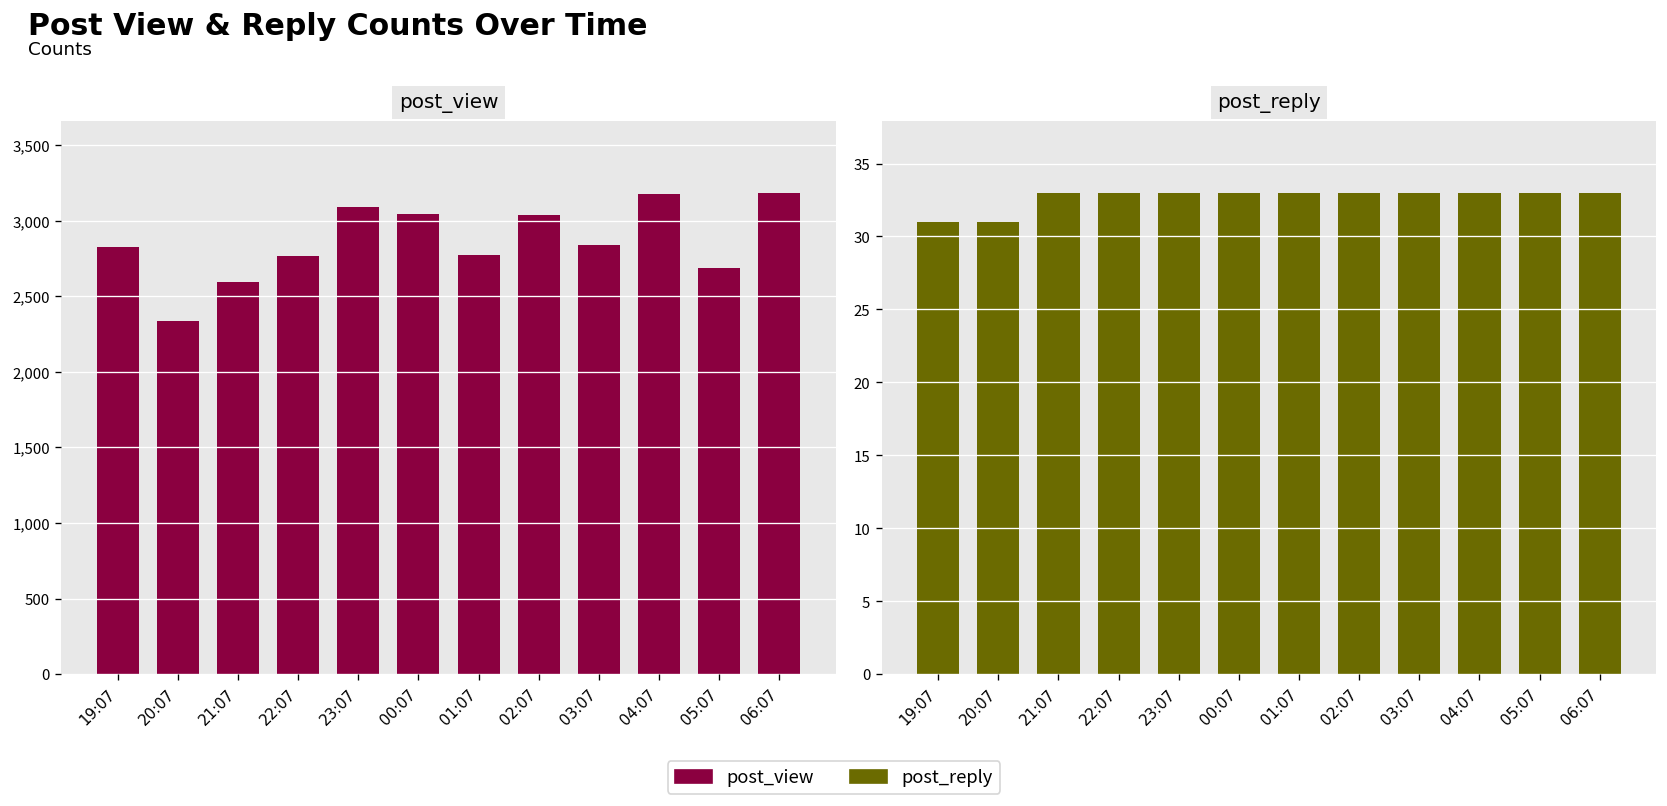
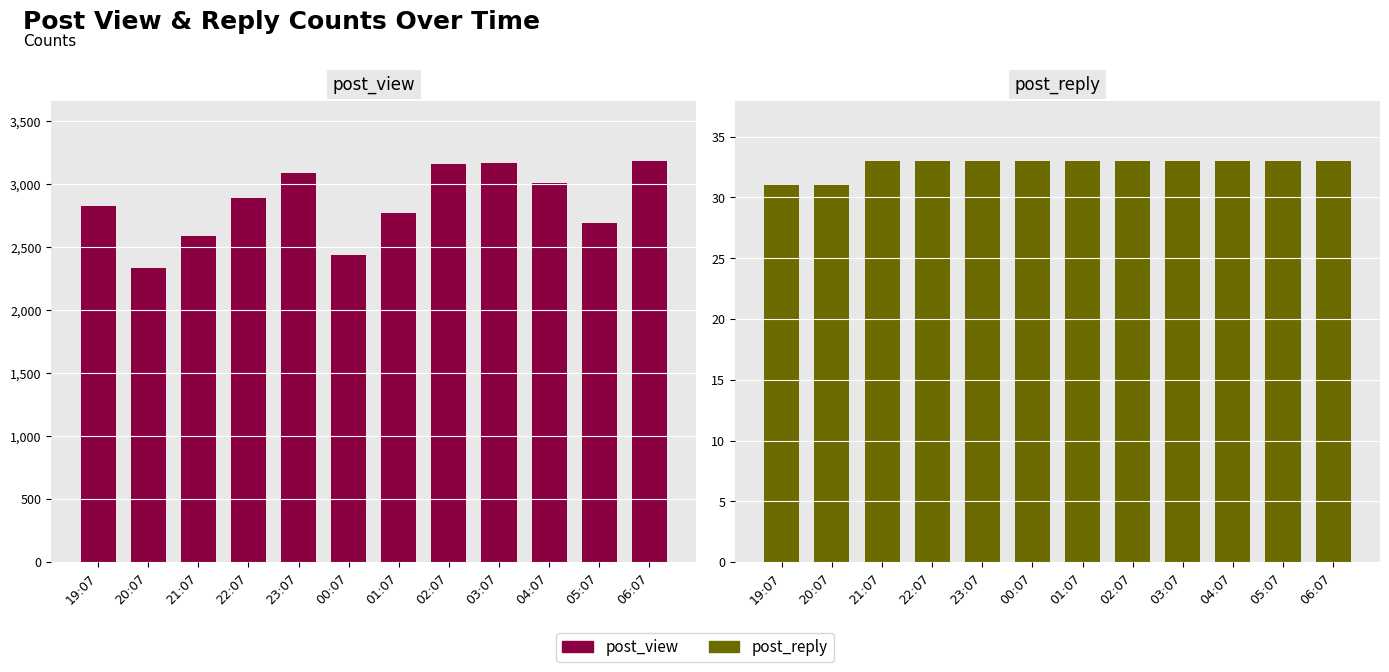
  {
    "post_view": {
      "19:07": "2,830",
      "20:07": "2,340",
      "21:07": "2,590",
-     "22:07": "2,770",
+     "22:07": "2,890",
      "23:07": "3,090",
-     "00:07": "3,050",
+     "00:07": "2,440",
      "01:07": "2,770",
-     "02:07": "3,040",
-     "03:07": "2,840",
-     "04:07": "3,180",
+     "02:07": "3,160",
+     "03:07": "3,170",
+     "04:07": "3,010",
      "05:07": "2,690",
      "06:07": "3,190"
    },
    "post_reply": {
      "19:07": "31.0",
      "20:07": "31.0",
      "21:07": "33.0",
      "22:07": "33.0",
      "23:07": "33.0",
      "00:07": "33.0",
      "01:07": "33.0",
      "02:07": "33.0",
      "03:07": "33.0",
      "04:07": "33.0",
      "05:07": "33.0",
      "06:07": "33.0"
    }
  }
